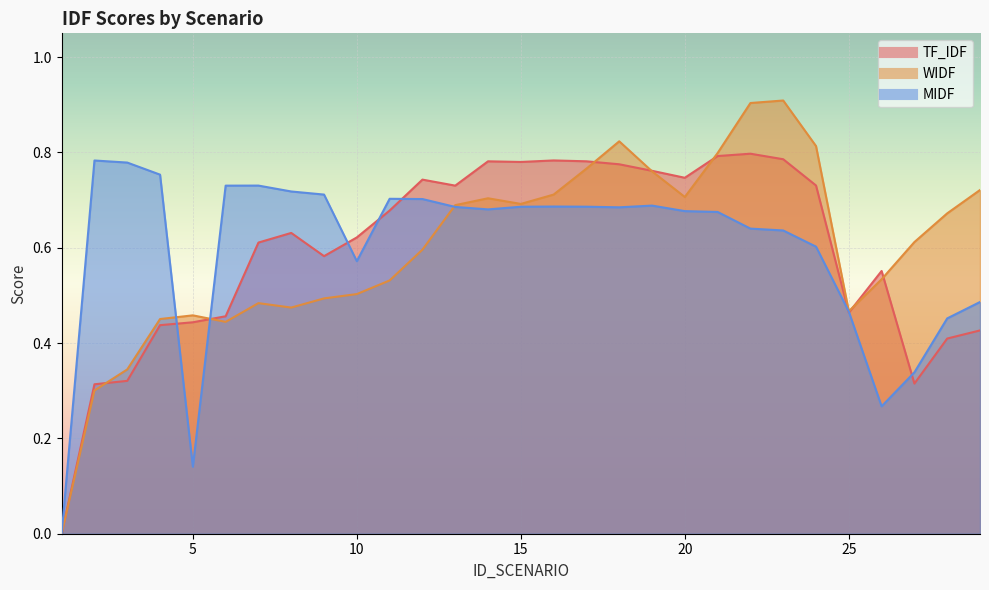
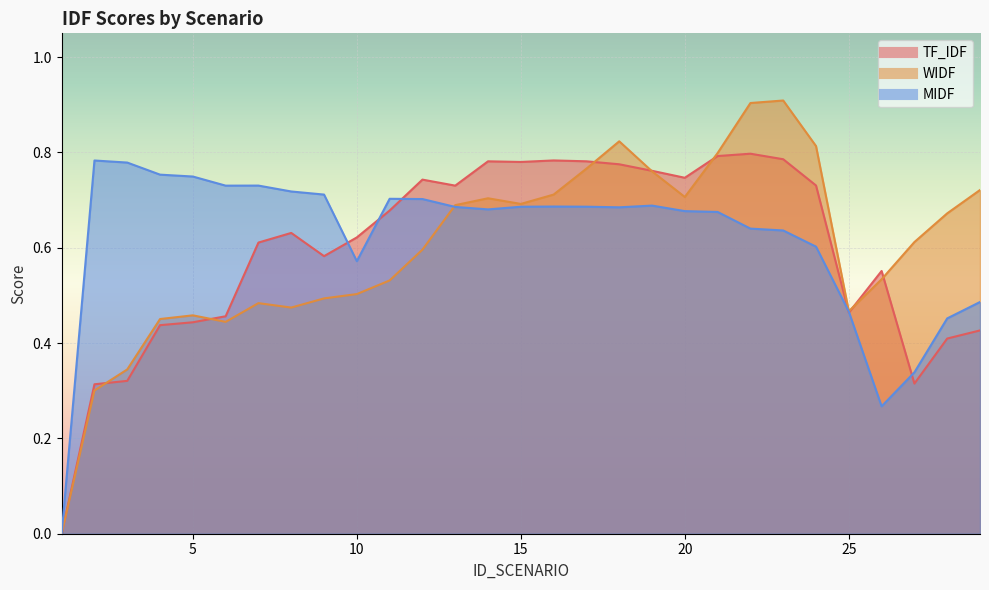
  {
    "MIDF": {
-     "5": 0.14,
+     "5": 0.75,
      "10": 0.57,
      "15": 0.69,
      "20": 0.68
    }
  }
